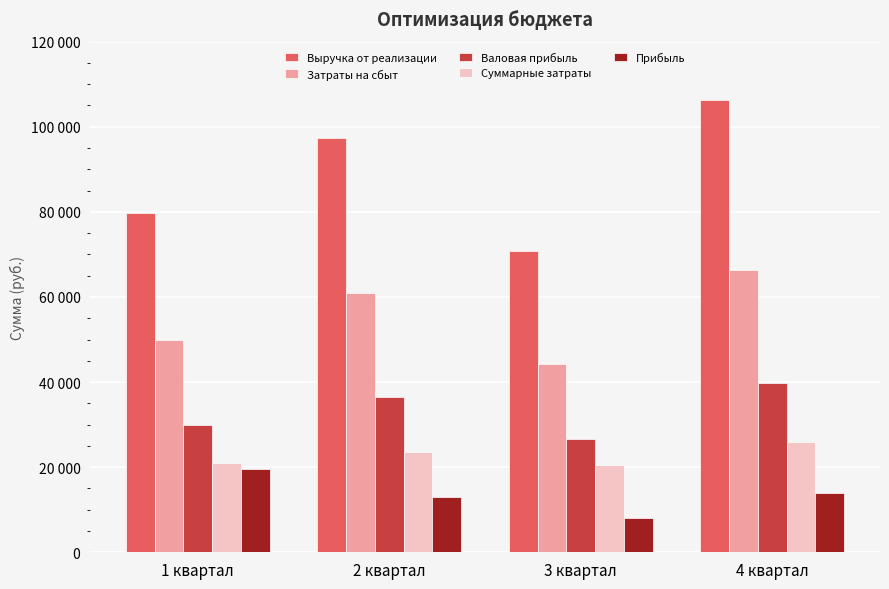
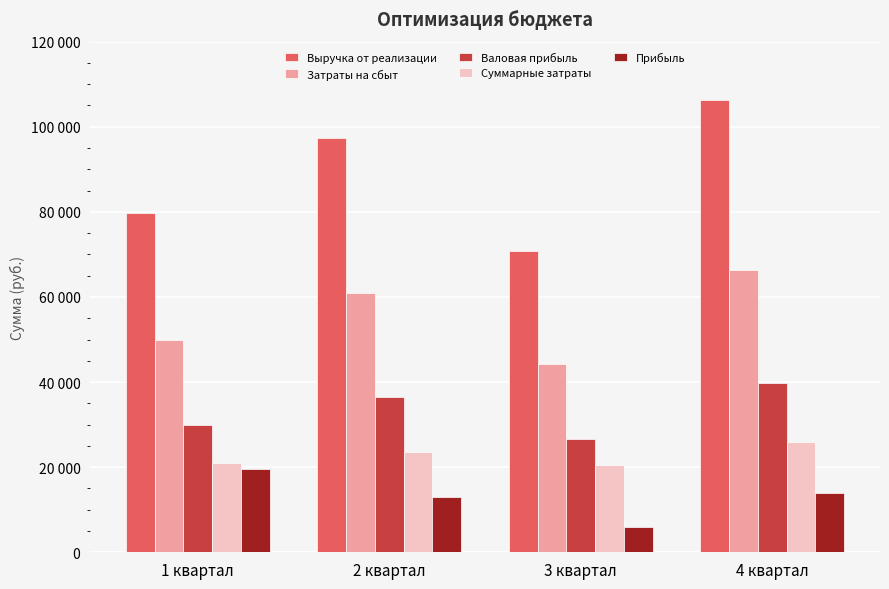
  {
    "Прибыль": {
      "1 квартал": 20000,
      "2 квартал": 13000,
-     "3 квартал": 8000,
+     "3 квартал": 6000,
      "4 квартал": 14000
    }
  }
